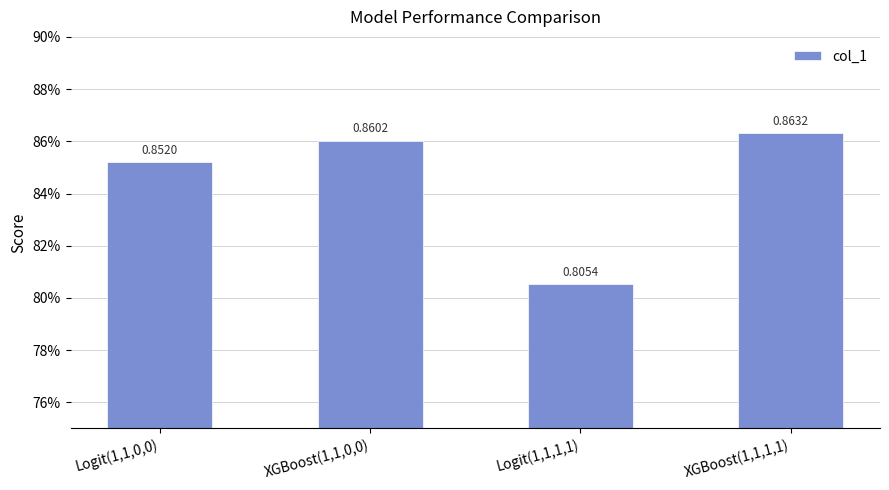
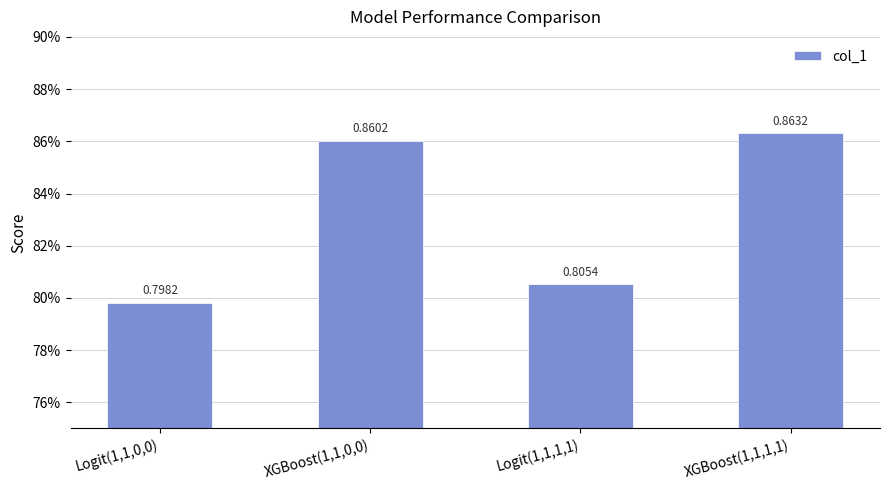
  {
-   "Logit(1,1,0,0)": 0.8520,
+   "Logit(1,1,0,0)": 0.7982,
    "XGBoost(1,1,0,0)": 0.8602,
    "Logit(1,1,1,1)": 0.8054,
    "XGBoost(1,1,1,1)": 0.8632
  }
